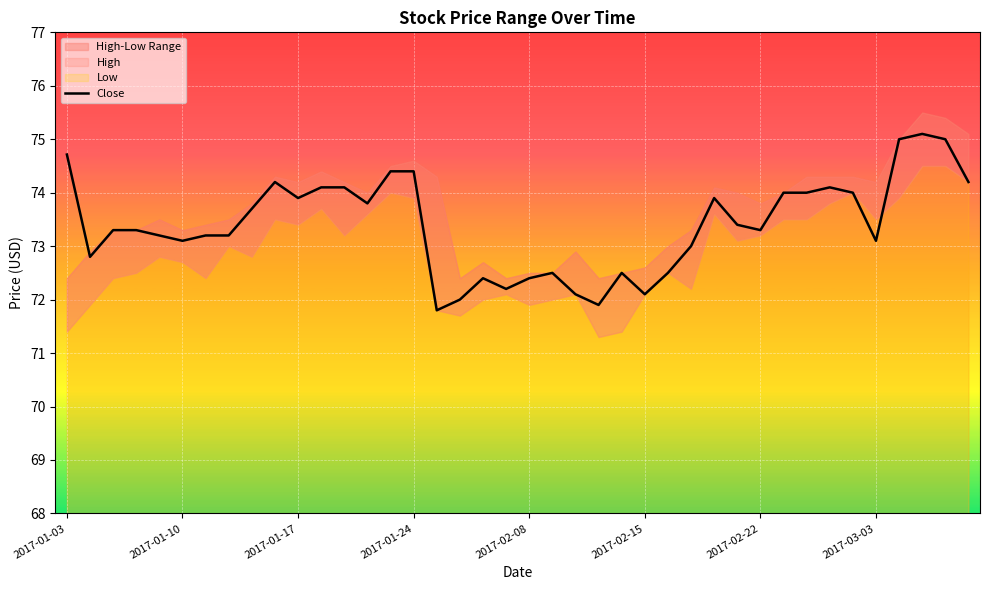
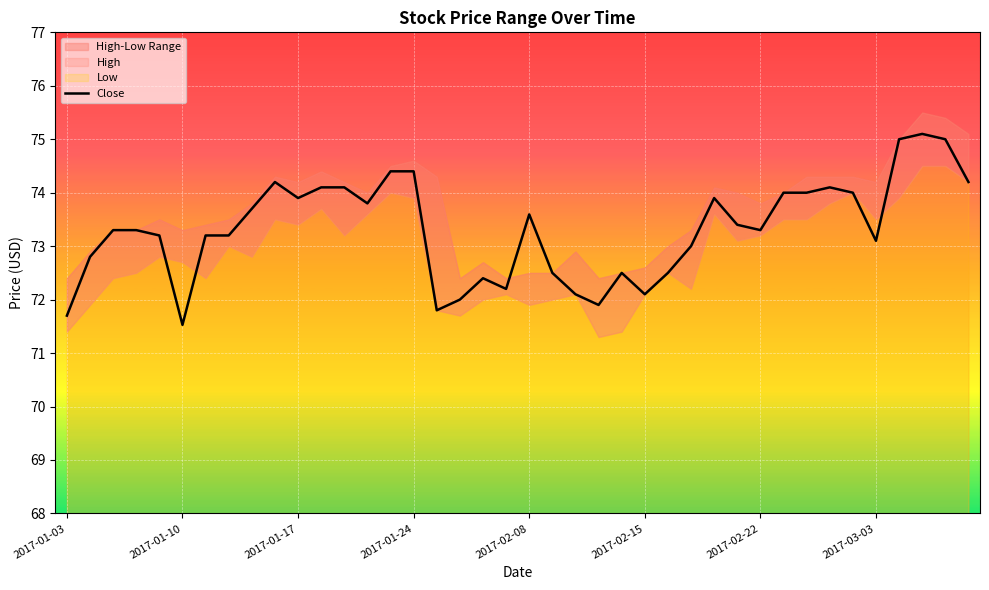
  {
    "Close": {
-     "2017-01-03": 74.7,
-     "2017-01-10": 73.1,
+     "2017-01-03": 71.7,
+     "2017-01-10": 71.5,
      "2017-01-17": 73.9,
      "2017-01-24": 74.4,
-     "2017-02-08": 72.4,
+     "2017-02-08": 73.6,
      "2017-02-22": 73.3,
      "2017-03-03": 73.1
    }
  }
